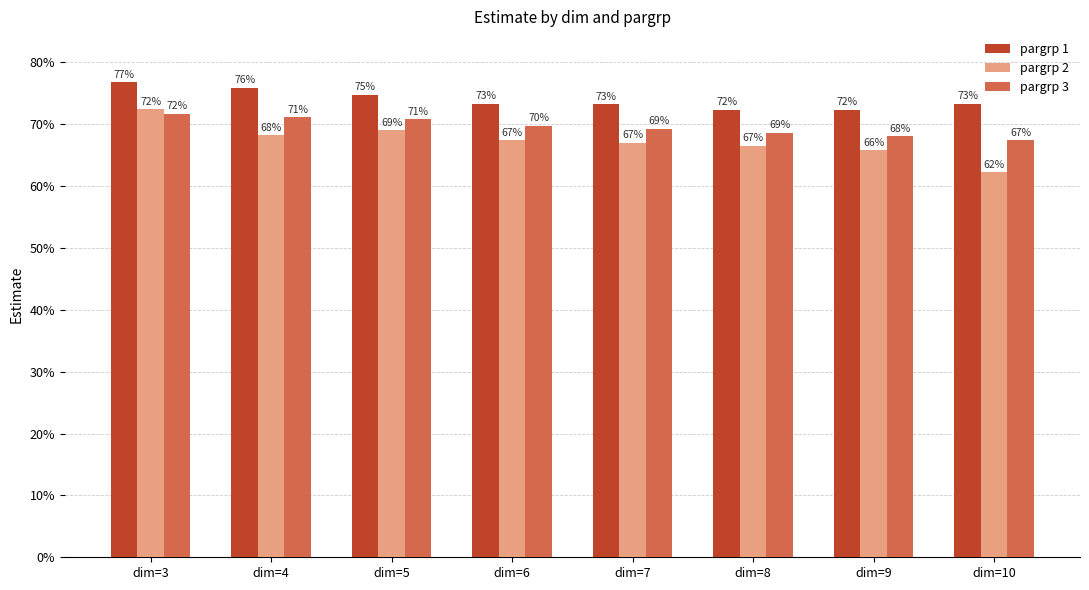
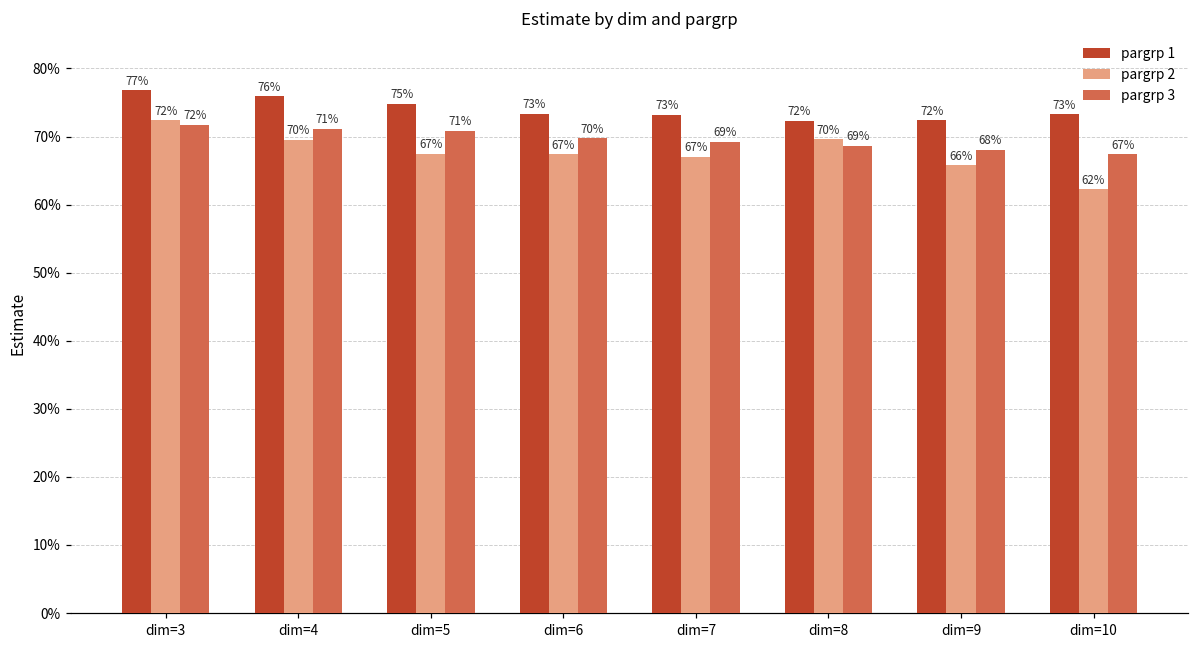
  {
    "pargrp 2": {
      "dim=3": "72%",
-     "dim=4": "68%",
-     "dim=5": "69%",
+     "dim=4": "70%",
+     "dim=5": "67%",
      "dim=6": "67%",
      "dim=7": "67%",
-     "dim=8": "67%",
+     "dim=8": "70%",
      "dim=9": "66%",
      "dim=10": "62%"
    }
  }
